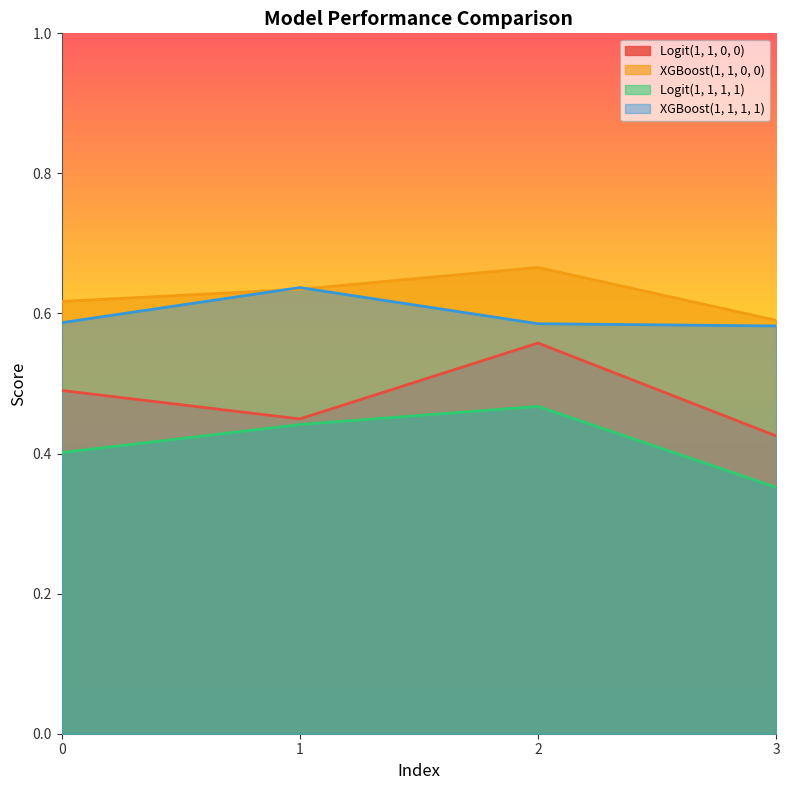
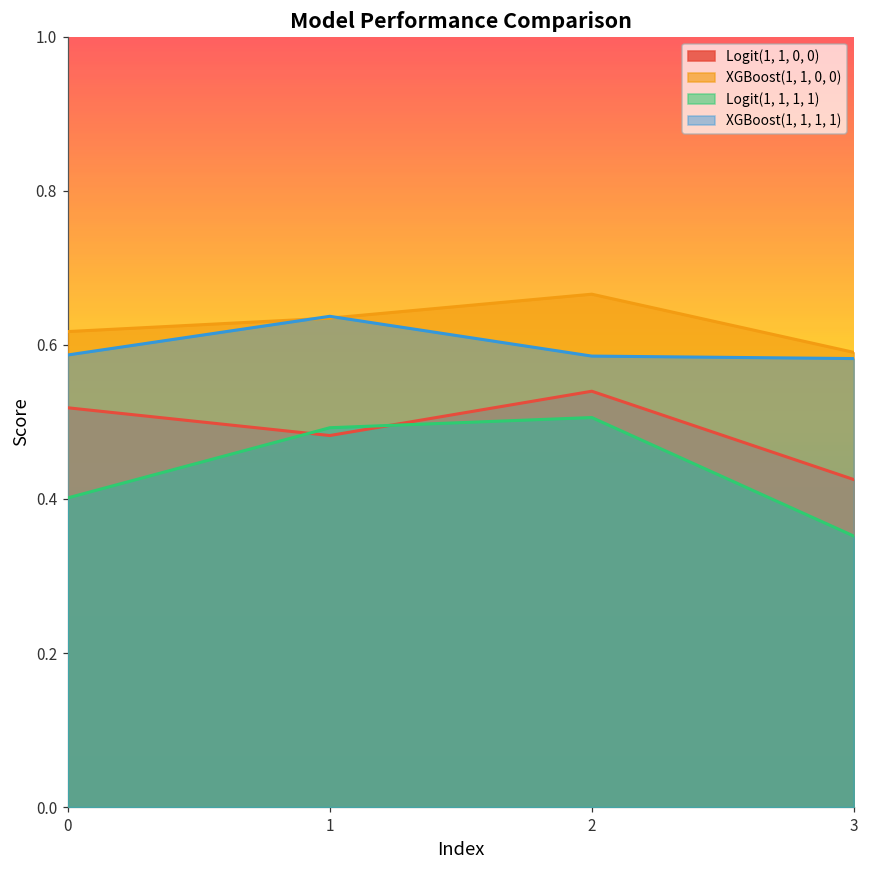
  {
    "Logit(1, 1, 0, 0)": {
-     "0": 0.49,
-     "1": 0.45,
-     "2": 0.56,
+     "0": 0.52,
+     "1": 0.48,
+     "2": 0.54,
      "3": 0.43
    },
    "XGBoost(1, 1, 0, 0)": {
      "0": 0.62,
      "2": 0.67,
      "3": 0.59
    },
    "Logit(1, 1, 1, 1)": {
      "0": 0.40,
-     "1": 0.44,
-     "2": 0.47,
+     "1": 0.49,
+     "2": 0.51,
      "3": 0.35
    },
    "XGBoost(1, 1, 1, 1)": {
      "0": 0.59,
      "2": 0.59,
      "3": 0.58
    }
  }
